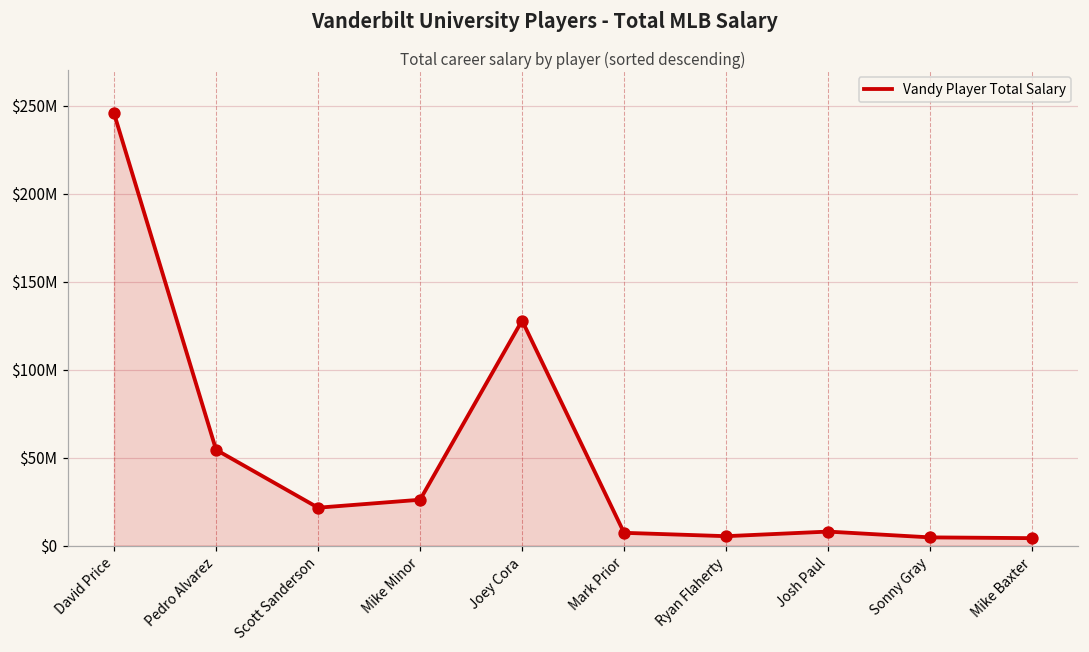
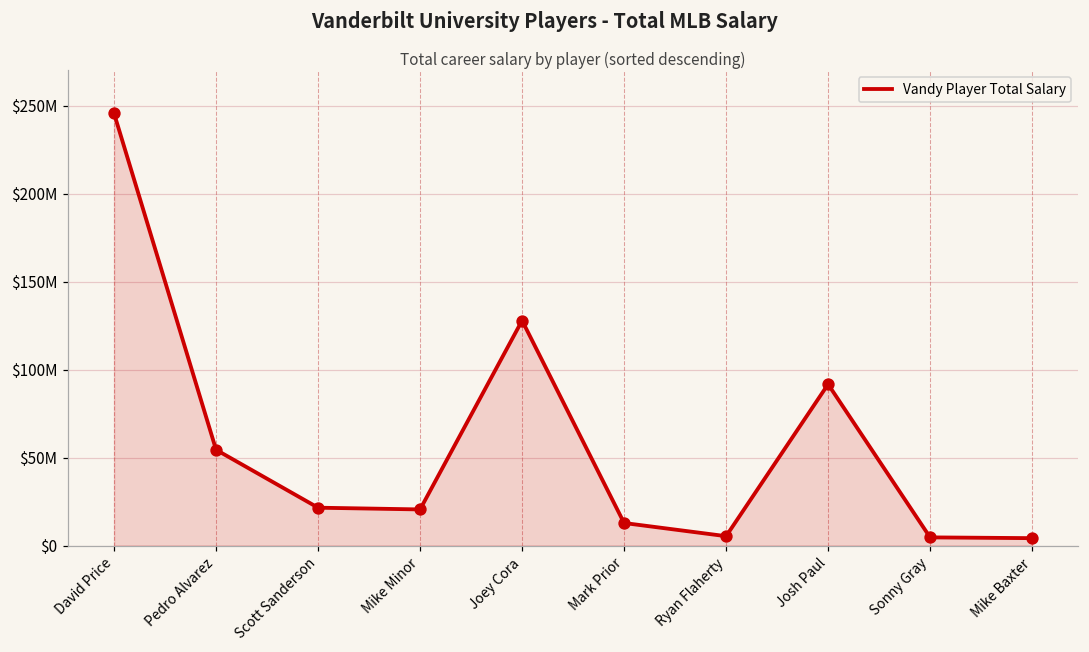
  {
    "David Price": "$246000000",
    "Pedro Alvarez": "$54000000",
    "Scott Sanderson": "$22000000",
-   "Mike Minor": "$26000000",
+   "Mike Minor": "$21000000",
    "Joey Cora": "$128000000",
-   "Mark Prior": "$7000000",
+   "Mark Prior": "$13000000",
    "Ryan Flaherty": "$5000000",
-   "Josh Paul": "$8000000",
+   "Josh Paul": "$92000000",
    "Sonny Gray": "$5000000",
    "Mike Baxter": "$4000000"
  }
